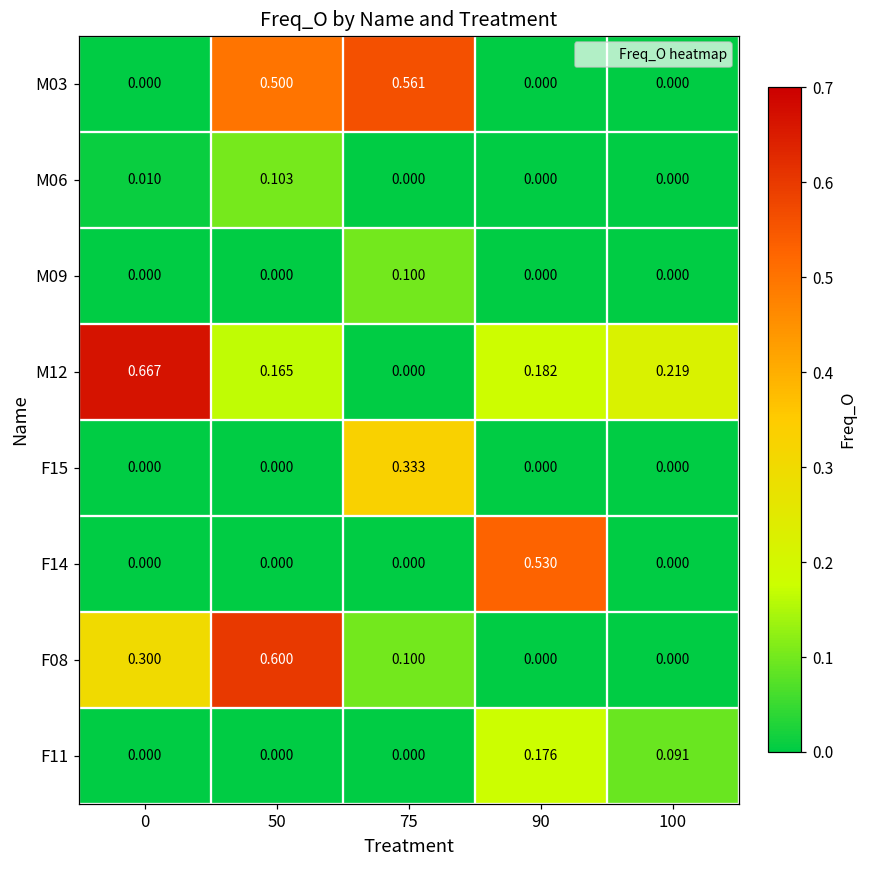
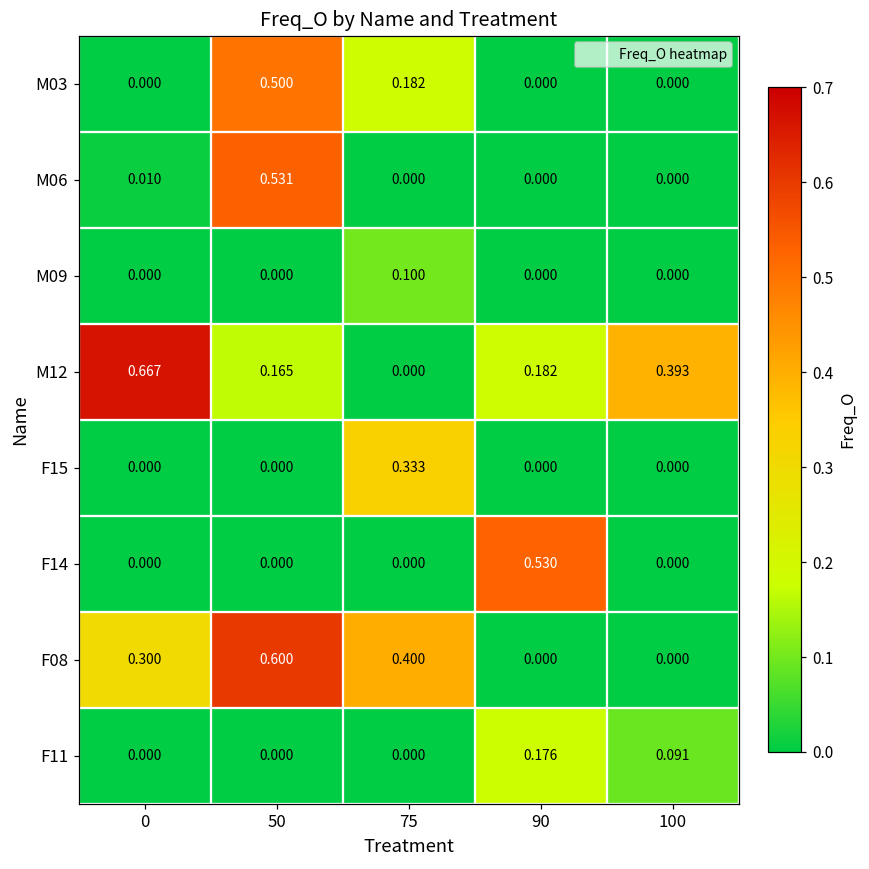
  {
    "M03": {
      "0": 0.000,
      "50": 0.500,
-     "75": 0.561,
+     "75": 0.182,
      "90": 0.000,
      "100": 0.000
    },
    "M06": {
      "0": 0.010,
-     "50": 0.103,
+     "50": 0.531,
      "75": 0.000,
      "90": 0.000,
      "100": 0.000
    },
    "M09": {
      "0": 0.000,
      "50": 0.000,
      "75": 0.100,
      "90": 0.000,
      "100": 0.000
    },
    "M12": {
      "0": 0.667,
      "50": 0.165,
      "75": 0.000,
      "90": 0.182,
-     "100": 0.219
+     "100": 0.393
    },
    "F15": {
      "0": 0.000,
      "50": 0.000,
      "75": 0.333,
      "90": 0.000,
      "100": 0.000
    },
    "F14": {
      "0": 0.000,
      "50": 0.000,
      "75": 0.000,
      "90": 0.530,
      "100": 0.000
    },
    "F08": {
      "0": 0.300,
      "50": 0.600,
-     "75": 0.100,
+     "75": 0.400,
      "90": 0.000,
      "100": 0.000
    },
    "F11": {
      "0": 0.000,
      "50": 0.000,
      "75": 0.000,
      "90": 0.176,
      "100": 0.091
    }
  }
